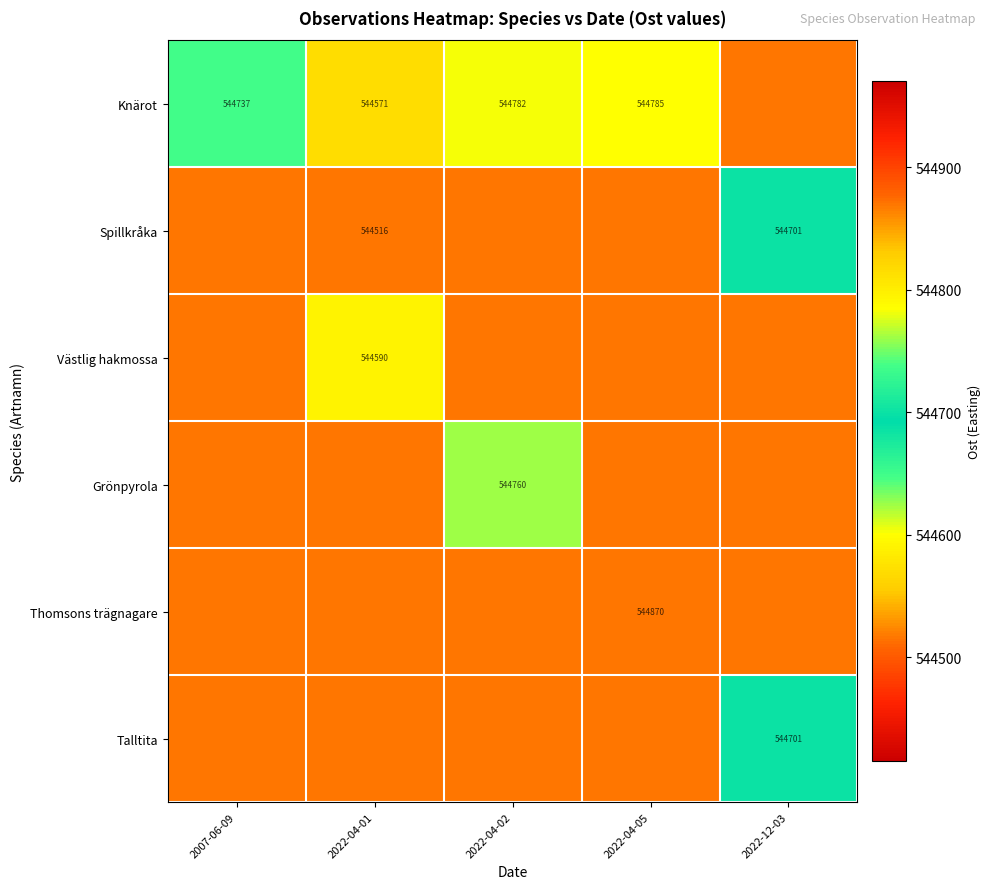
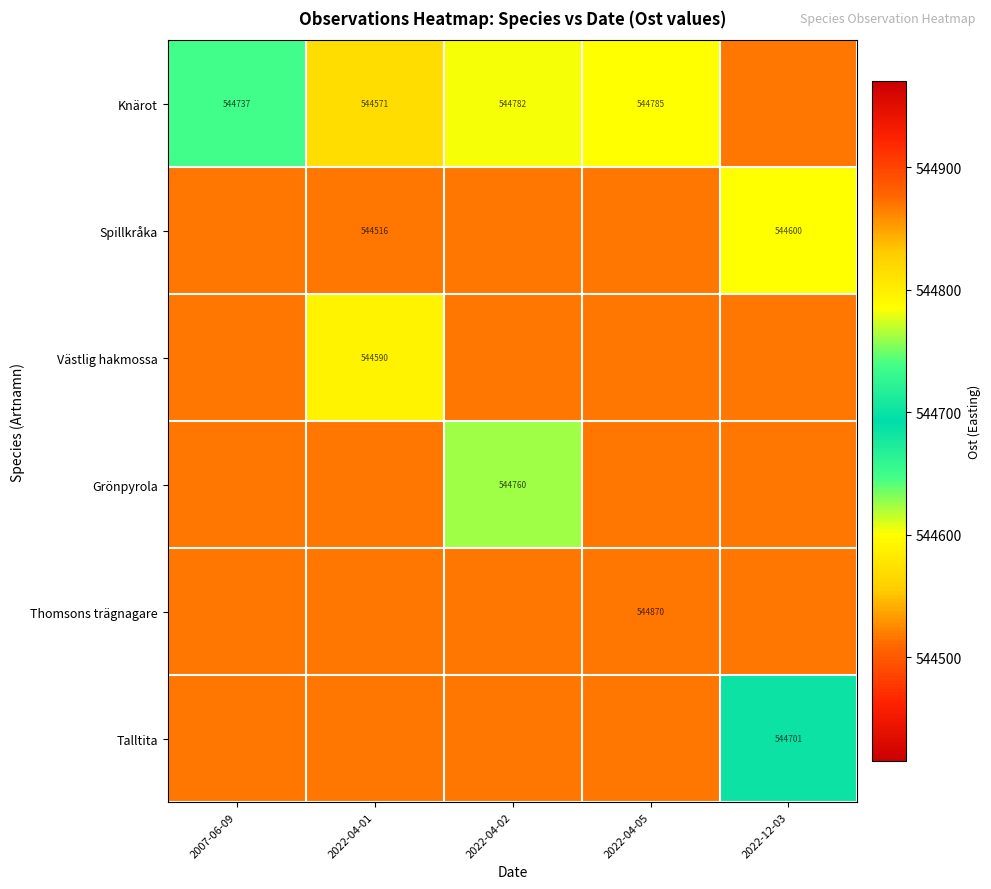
  {
    "Knärot": {
      "2007-06-09": 544737,
      "2022-04-01": 544571,
      "2022-04-02": 544782,
      "2022-04-05": 544785
    },
    "Spillkråka": {
      "2022-04-01": 544516,
-     "2022-12-03": 544701
+     "2022-12-03": 544600
    },
    "Västlig hakmossa": {
      "2022-04-01": 544590
    },
    "Grönpyrola": {
      "2022-04-02": 544760
    },
    "Thomsons trägnagare": {
      "2022-04-05": 544870
    },
    "Talltita": {
      "2022-12-03": 544701
    }
  }
